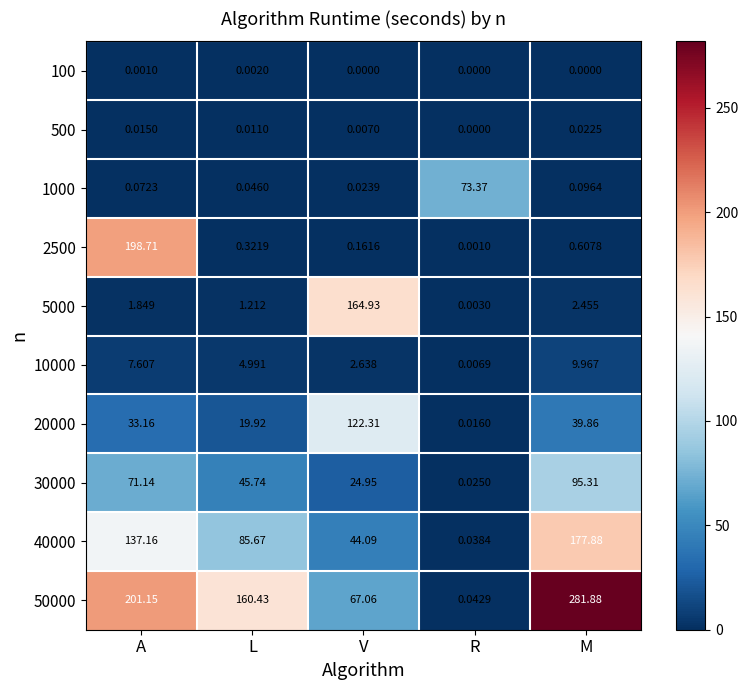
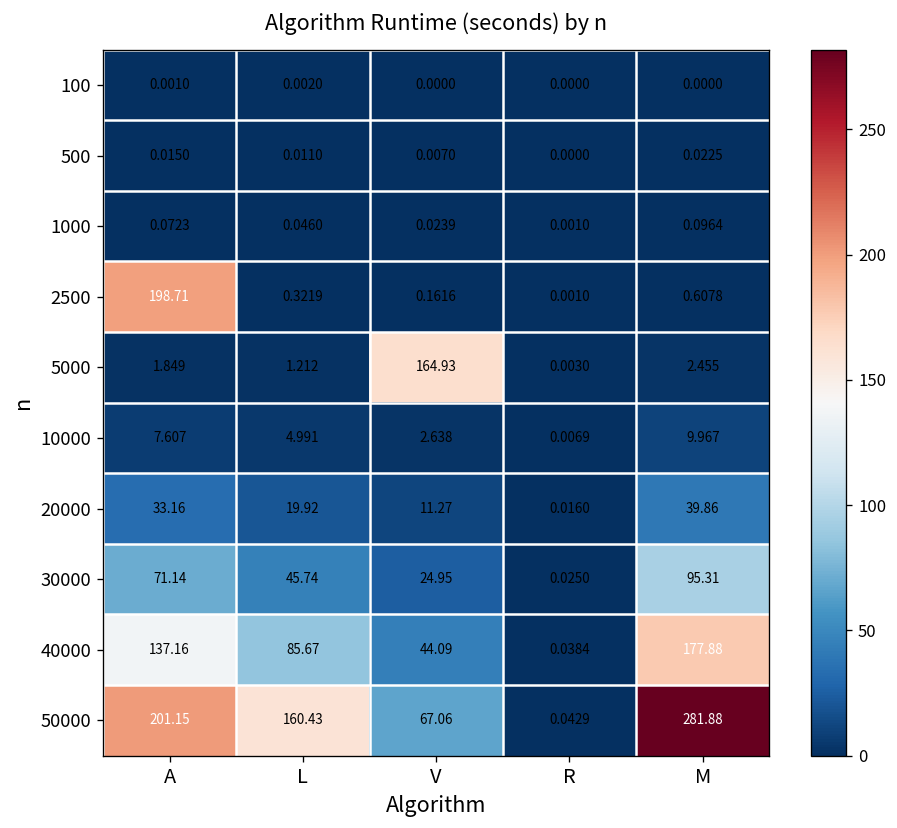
  {
    "100": {
      "A": 0.0010,
      "L": 0.0020,
      "V": 0.0000,
      "R": 0.0000,
      "M": 0.0000
    },
    "500": {
      "A": 0.0150,
      "L": 0.0110,
      "V": 0.0070,
      "R": 0.0000,
      "M": 0.0225
    },
    "1000": {
      "A": 0.0723,
      "L": 0.0460,
      "V": 0.0239,
-     "R": 73.37,
+     "R": 0.0010,
      "M": 0.0964
    },
    "2500": {
      "A": 198.71,
      "L": 0.3219,
      "V": 0.1616,
      "R": 0.0010,
      "M": 0.6078
    },
    "5000": {
      "A": 1.849,
      "L": 1.212,
      "V": 164.93,
      "R": 0.0030,
      "M": 2.455
    },
    "10000": {
      "A": 7.607,
      "L": 4.991,
      "V": 2.638,
      "R": 0.0069,
      "M": 9.967
    },
    "20000": {
      "A": 33.16,
      "L": 19.92,
-     "V": 122.31,
+     "V": 11.27,
      "R": 0.0160,
      "M": 39.86
    },
    "30000": {
      "A": 71.14,
      "L": 45.74,
      "V": 24.95,
      "R": 0.0250,
      "M": 95.31
    },
    "40000": {
      "A": 137.16,
      "L": 85.67,
      "V": 44.09,
      "R": 0.0384,
      "M": 177.88
    },
    "50000": {
      "A": 201.15,
      "L": 160.43,
      "V": 67.06,
      "R": 0.0429,
      "M": 281.88
    }
  }
